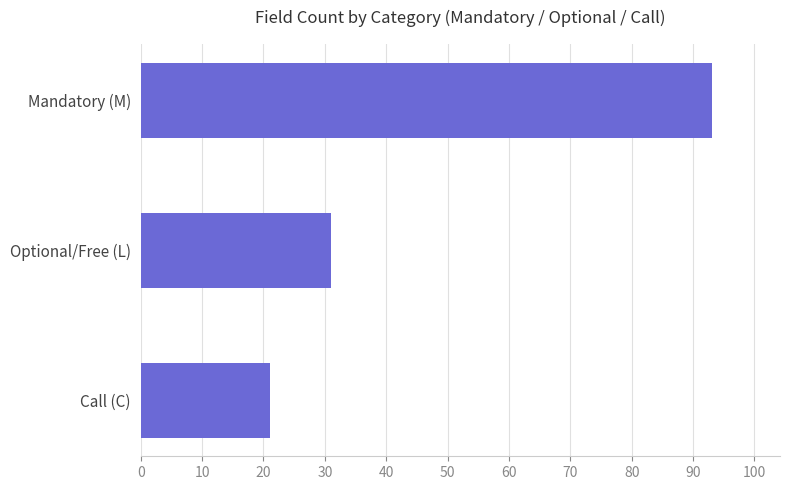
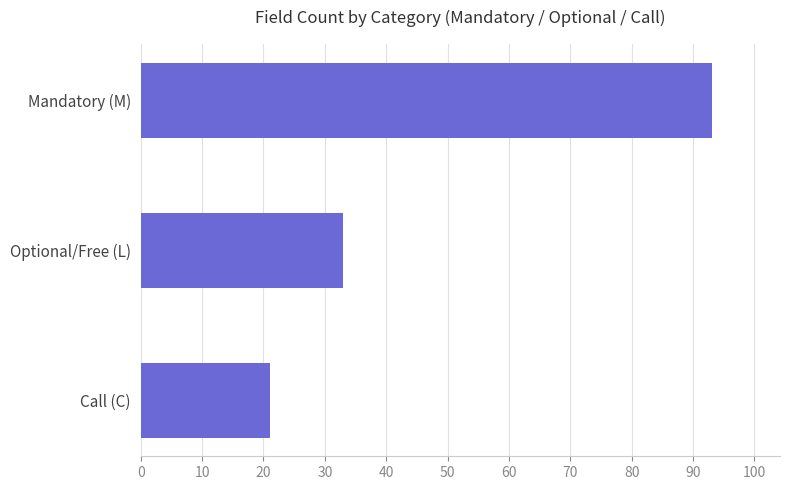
  {
    "Mandatory (M)": 93,
-   "Optional/Free (L)": 31,
+   "Optional/Free (L)": 33,
    "Call (C)": 21
  }
